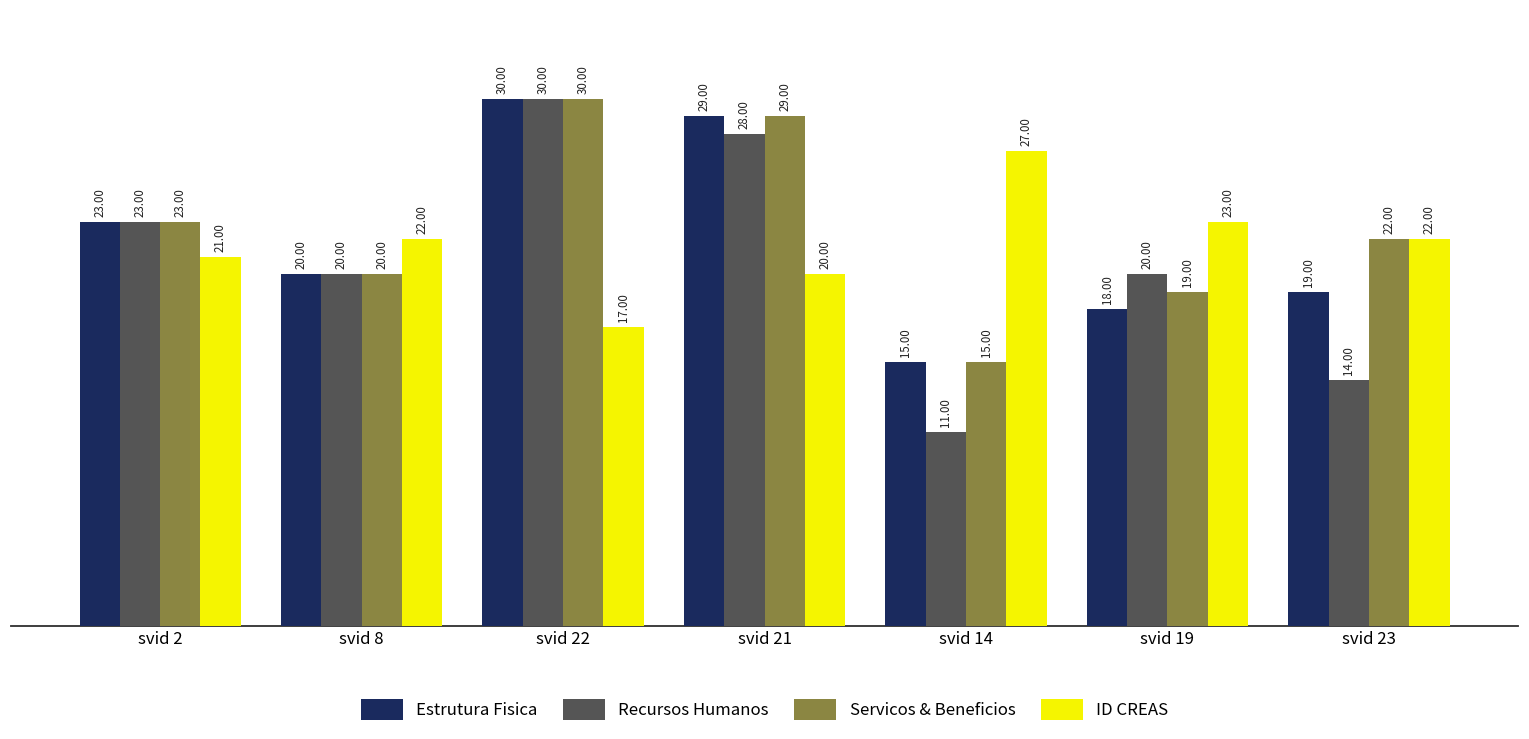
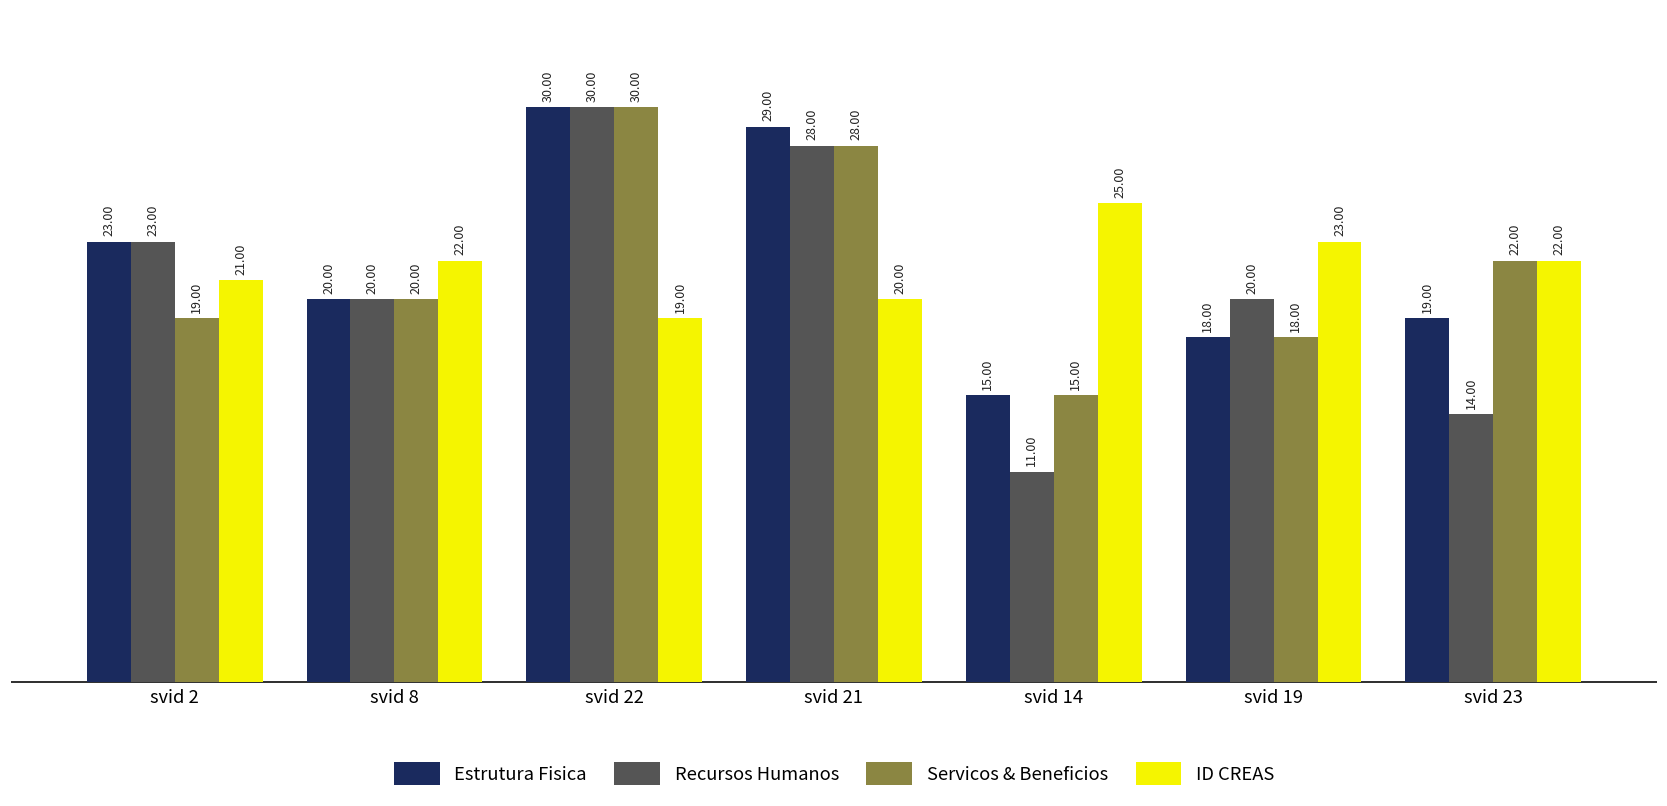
  {
    "Estrutura Fisica": {
      "svid 2": 23.00,
      "svid 8": 20.00,
      "svid 22": 30.00,
      "svid 21": 29.00,
      "svid 14": 15.00,
      "svid 19": 18.00,
      "svid 23": 19.00
    },
    "Recursos Humanos": {
      "svid 2": 23.00,
      "svid 8": 20.00,
      "svid 22": 30.00,
      "svid 21": 28.00,
      "svid 14": 11.00,
      "svid 19": 20.00,
      "svid 23": 14.00
    },
    "Servicos & Beneficios": {
-     "svid 2": 23.00,
+     "svid 2": 19.00,
      "svid 8": 20.00,
      "svid 22": 30.00,
-     "svid 21": 29.00,
+     "svid 21": 28.00,
      "svid 14": 15.00,
-     "svid 19": 19.00,
+     "svid 19": 18.00,
      "svid 23": 22.00
    },
    "ID CREAS": {
      "svid 2": 21.00,
      "svid 8": 22.00,
-     "svid 22": 17.00,
+     "svid 22": 19.00,
      "svid 21": 20.00,
-     "svid 14": 27.00,
+     "svid 14": 25.00,
      "svid 19": 23.00,
      "svid 23": 22.00
    }
  }
